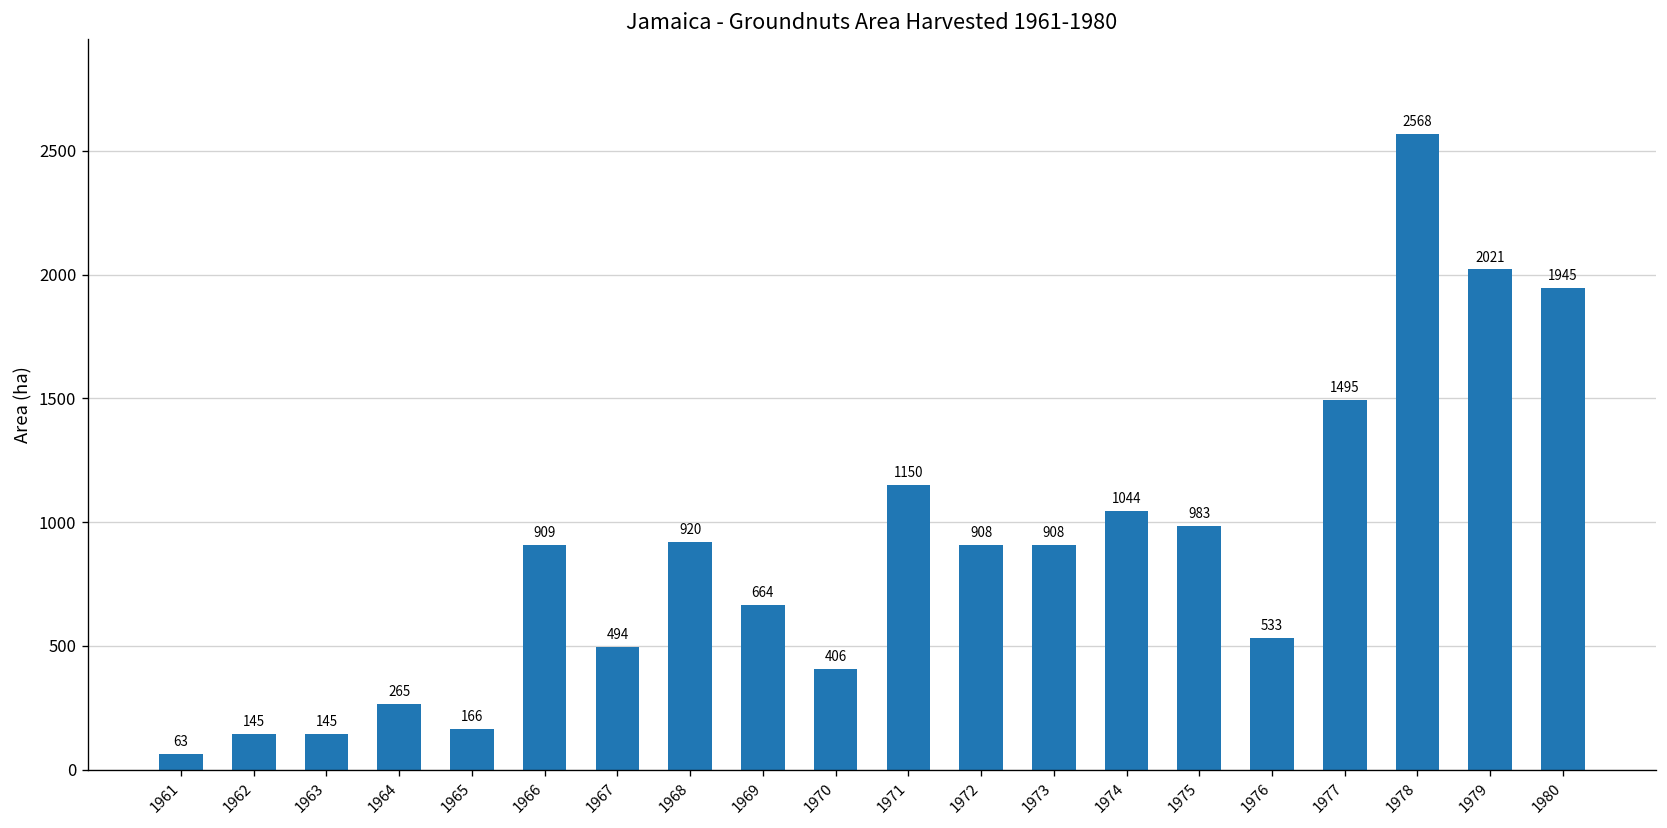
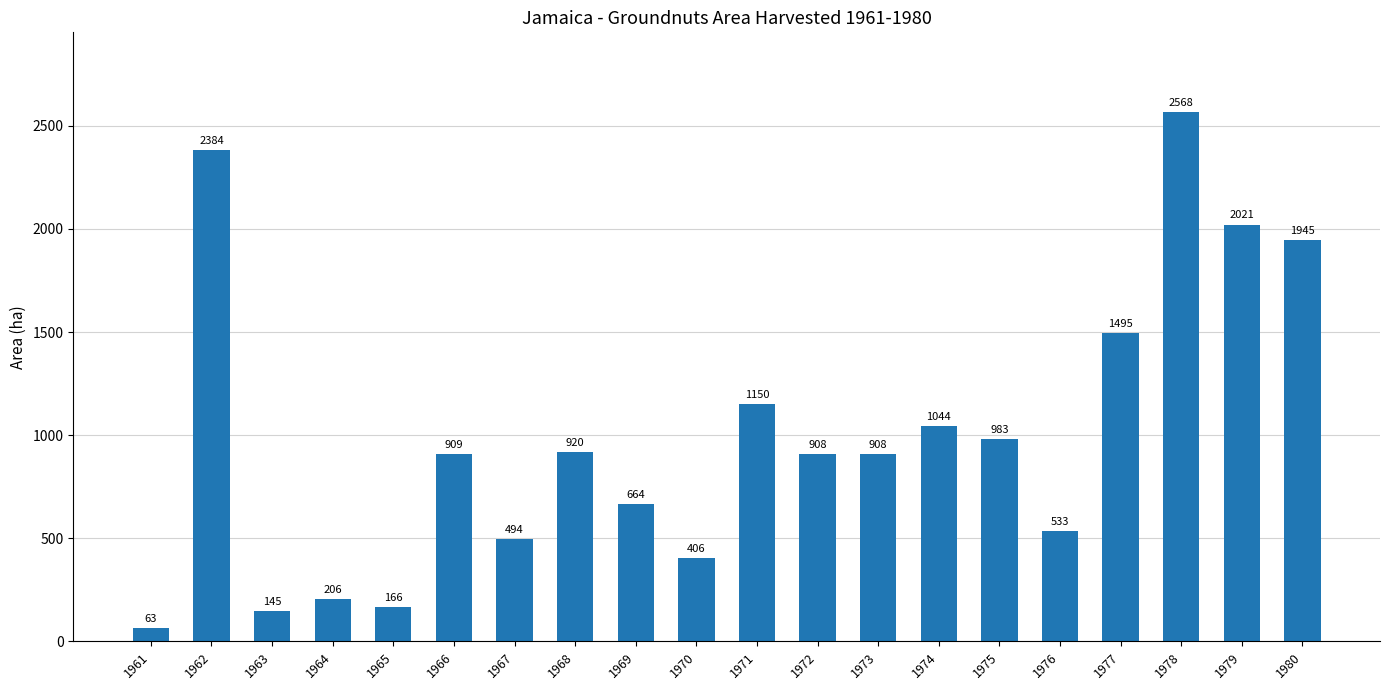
  {
    "1961": 63,
-   "1962": 145,
+   "1962": 2384,
    "1963": 145,
-   "1964": 265,
+   "1964": 206,
    "1965": 166,
    "1966": 909,
    "1967": 494,
    "1968": 920,
    "1969": 664,
    "1970": 406,
    "1971": 1150,
    "1972": 908,
    "1973": 908,
    "1974": 1044,
    "1975": 983,
    "1976": 533,
    "1977": 1495,
    "1978": 2568,
    "1979": 2021,
    "1980": 1945
  }
